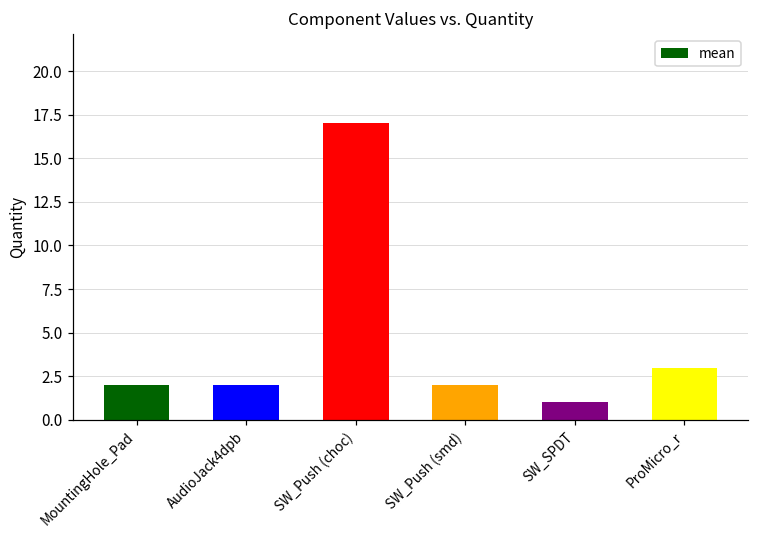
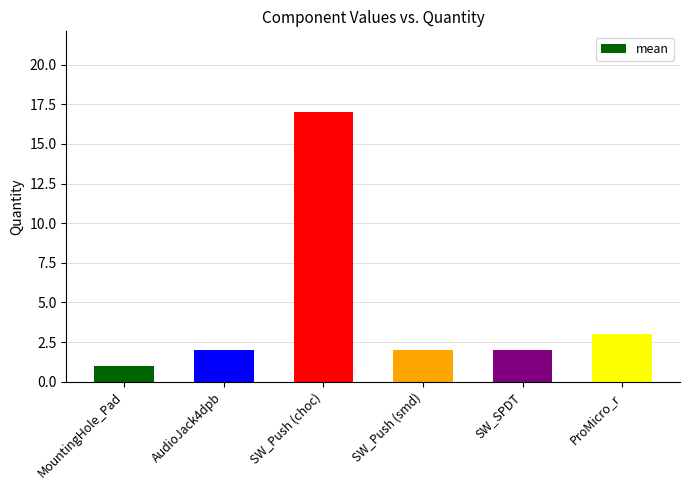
  {
-   "MountingHole_Pad": 2,
+   "MountingHole_Pad": 1,
    "AudioJack4dpb": 2,
    "SW_Push (choc)": 17,
    "SW_Push (smd)": 2,
-   "SW_SPDT": 1,
+   "SW_SPDT": 2,
    "ProMicro_r": 3
  }
